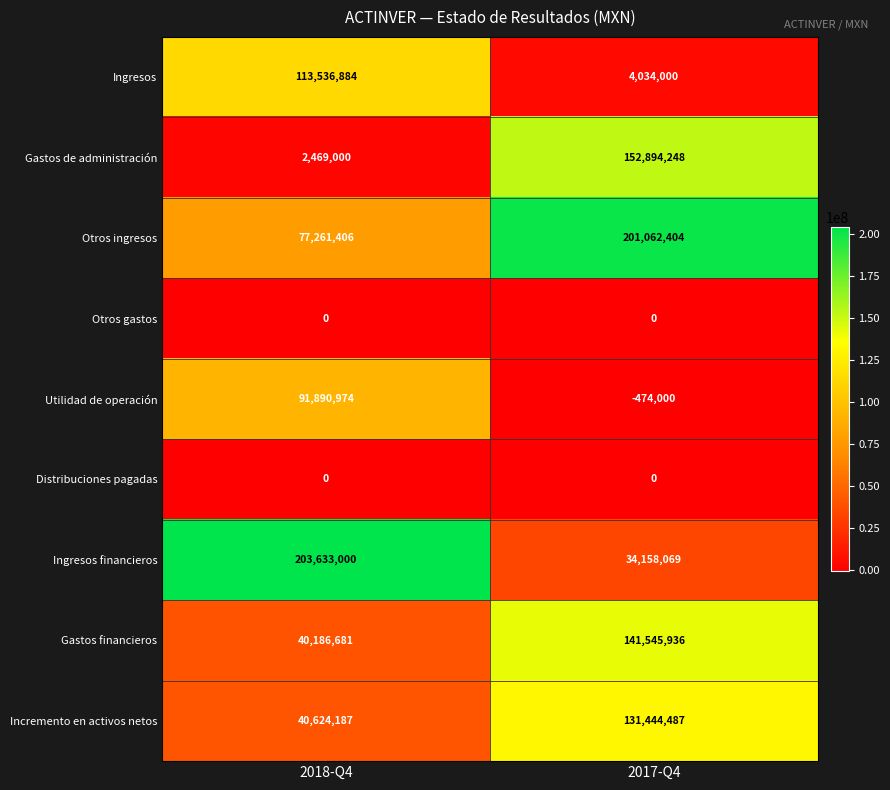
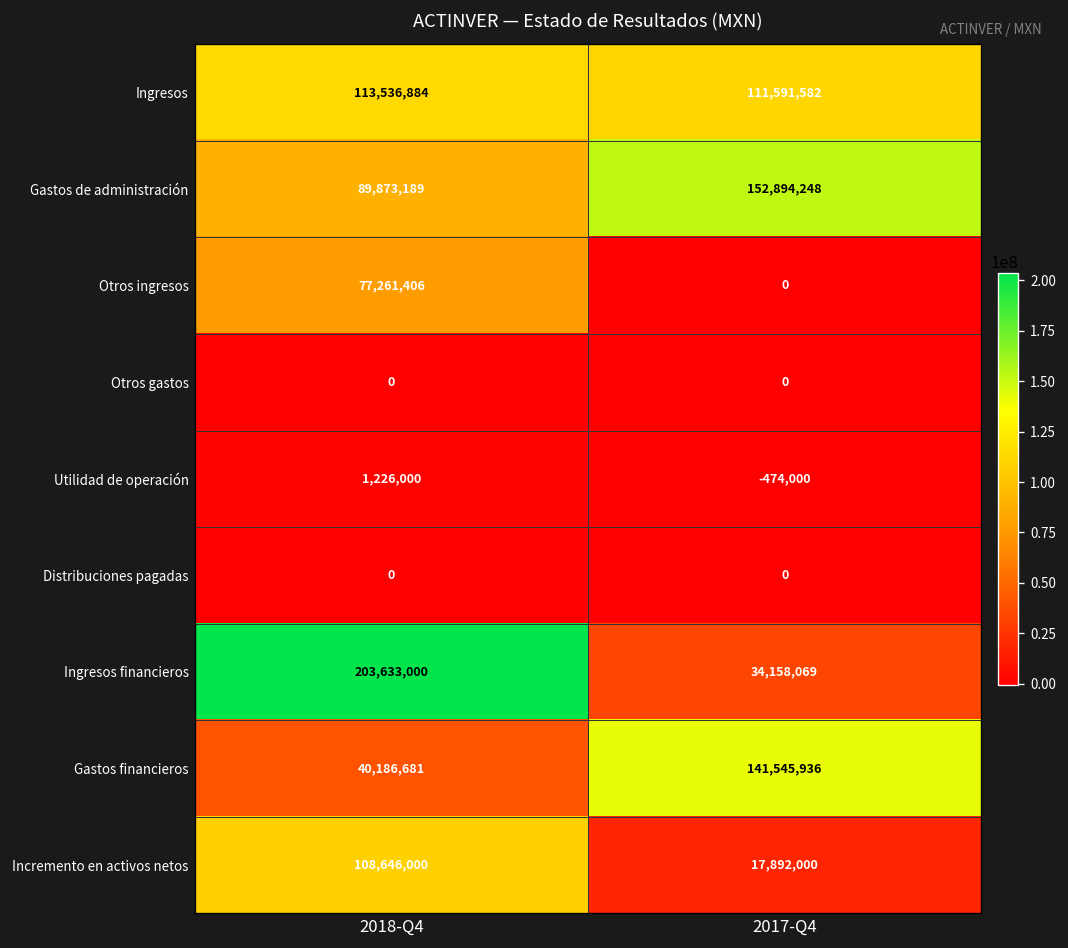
  {
    "Ingresos": {
      "2018-Q4": "113,536,884",
-     "2017-Q4": "4,034,000"
+     "2017-Q4": "111,591,582"
    },
    "Gastos de administración": {
-     "2018-Q4": "2,469,000",
+     "2018-Q4": "89,873,189",
      "2017-Q4": "152,894,248"
    },
    "Otros ingresos": {
      "2018-Q4": "77,261,406",
-     "2017-Q4": "201,062,404"
+     "2017-Q4": "0"
    },
    "Otros gastos": {
      "2018-Q4": "0",
      "2017-Q4": "0"
    },
    "Utilidad de operación": {
-     "2018-Q4": "91,890,974",
+     "2018-Q4": "1,226,000",
      "2017-Q4": "-474,000"
    },
    "Distribuciones pagadas": {
      "2018-Q4": "0",
      "2017-Q4": "0"
    },
    "Ingresos financieros": {
      "2018-Q4": "203,633,000",
      "2017-Q4": "34,158,069"
    },
    "Gastos financieros": {
      "2018-Q4": "40,186,681",
      "2017-Q4": "141,545,936"
    },
    "Incremento en activos netos": {
-     "2018-Q4": "40,624,187",
-     "2017-Q4": "131,444,487"
+     "2018-Q4": "108,646,000",
+     "2017-Q4": "17,892,000"
    }
  }
